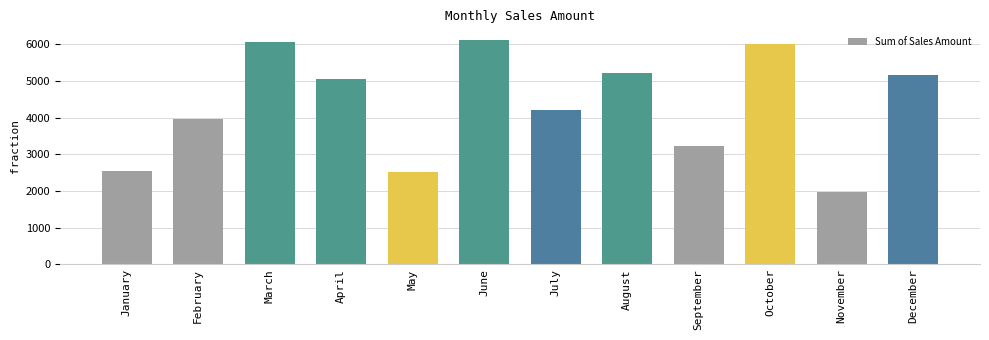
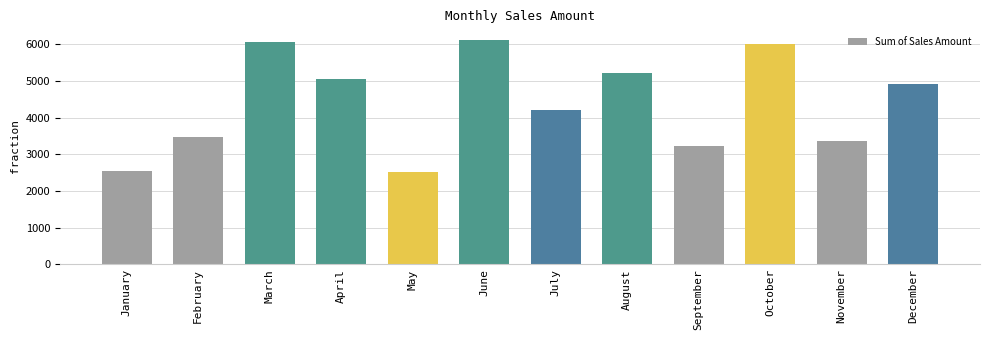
  {
    "January": 2500,
-   "February": 4000,
+   "February": 3500,
    "March": 6100,
    "April": 5000,
    "May": 2500,
    "June": 6100,
    "July": 4200,
    "August": 5200,
    "September": 3200,
    "October": 6000,
-   "November": 2000,
-   "December": 5200
+   "November": 3400,
+   "December": 4900
  }
